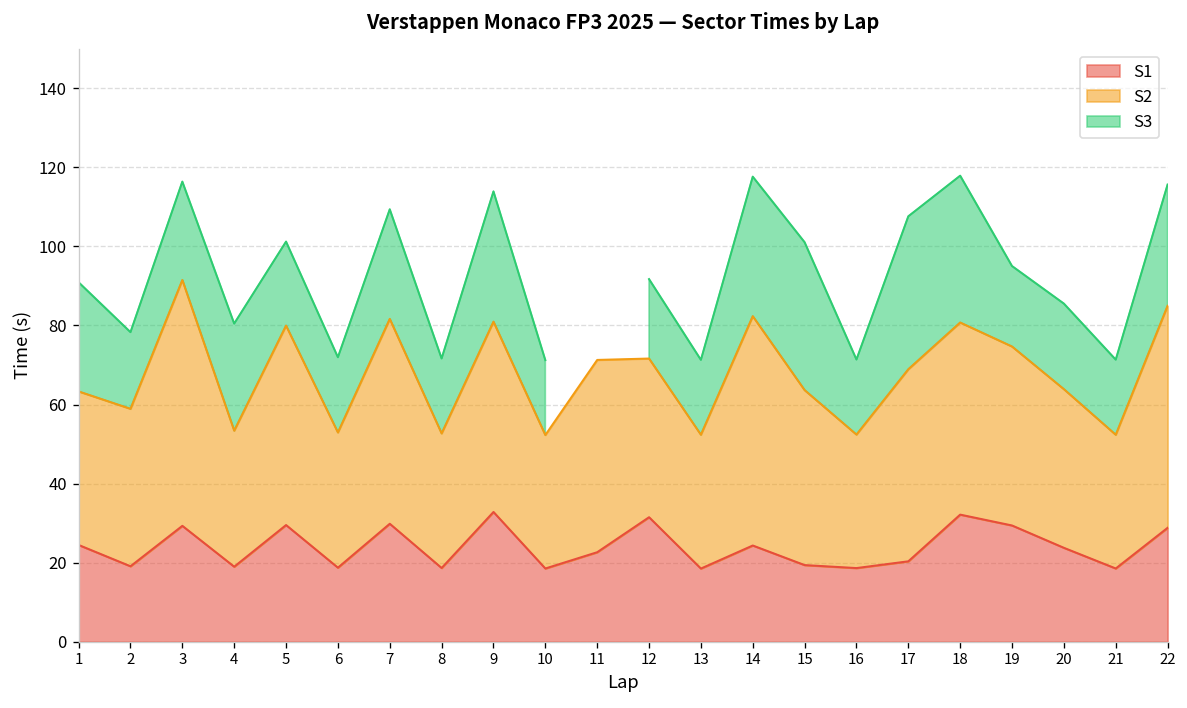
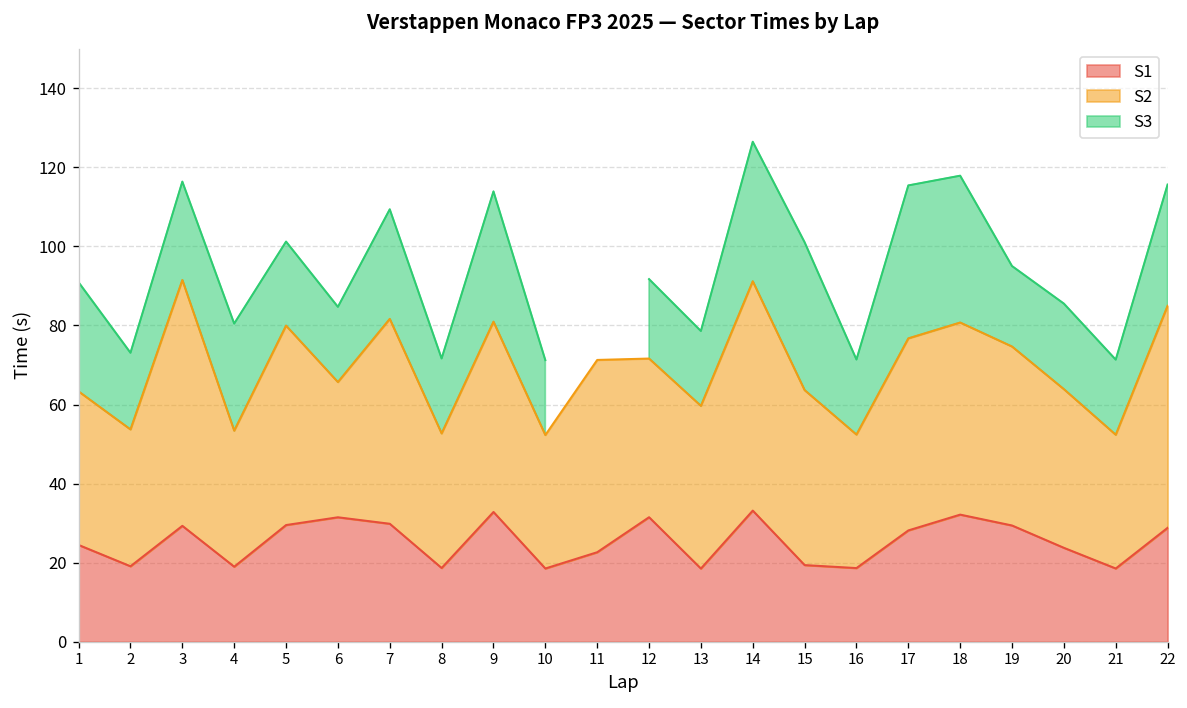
  {
    "S1": {
      "1": 24,
      "2": 19,
      "3": 29,
      "4": 19,
      "5": 30,
-     "6": 19,
+     "6": 31,
      "7": 30,
      "8": 19,
      "9": 33,
      "10": 19,
      "11": 23,
      "12": 31,
      "13": 19,
-     "14": 24,
+     "14": 33,
      "15": 19,
      "16": 19,
-     "17": 20,
+     "17": 28,
      "18": 32,
      "19": 29,
      "20": 24,
      "21": 19,
      "22": 29
    },
    "S2": {
      "1": 39,
-     "2": 40,
+     "2": 35,
      "3": 62,
      "4": 34,
      "5": 50,
      "6": 34,
      "7": 52,
      "8": 34,
      "9": 48,
      "10": 34,
      "11": 49,
      "12": 40,
-     "13": 34,
+     "13": 41,
      "14": 58,
      "15": 44,
      "16": 34,
      "17": 49,
      "18": 49,
      "19": 45,
      "20": 40,
      "21": 34,
      "22": 56
    }
  }
